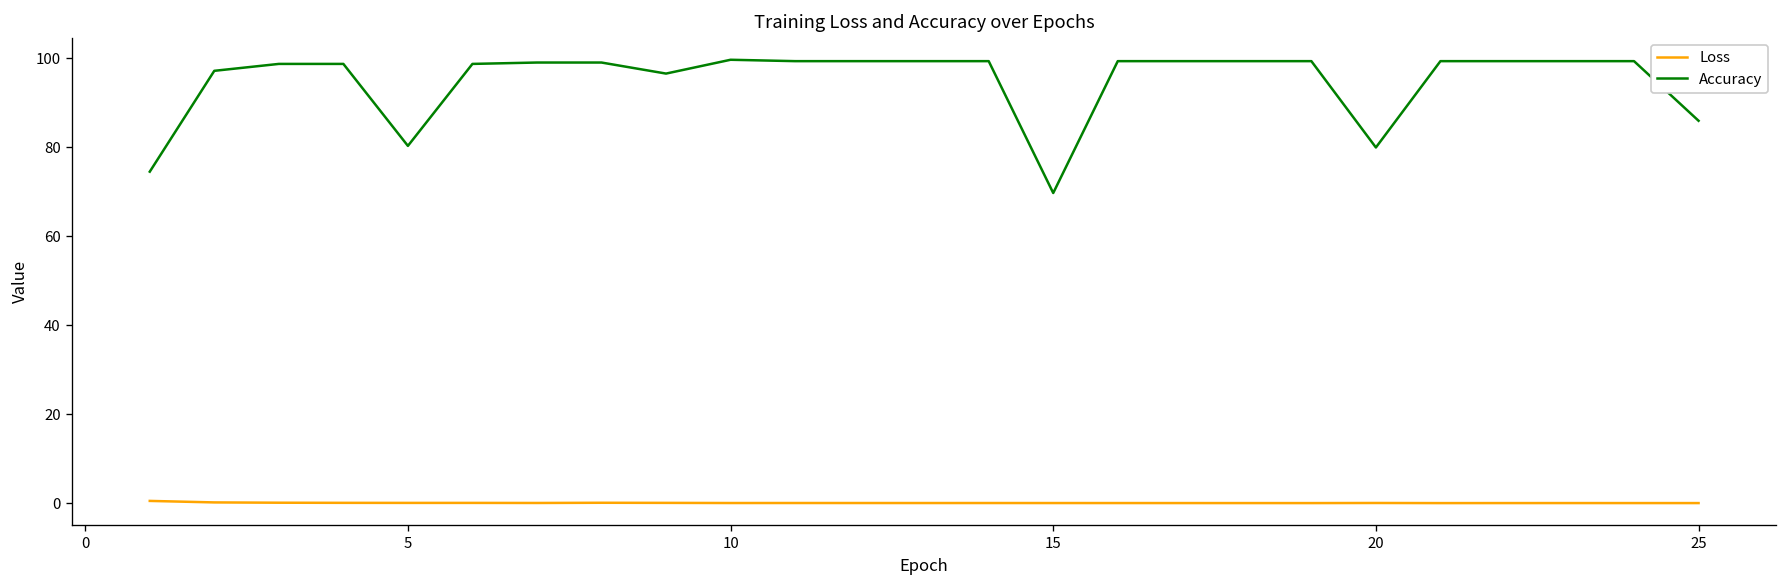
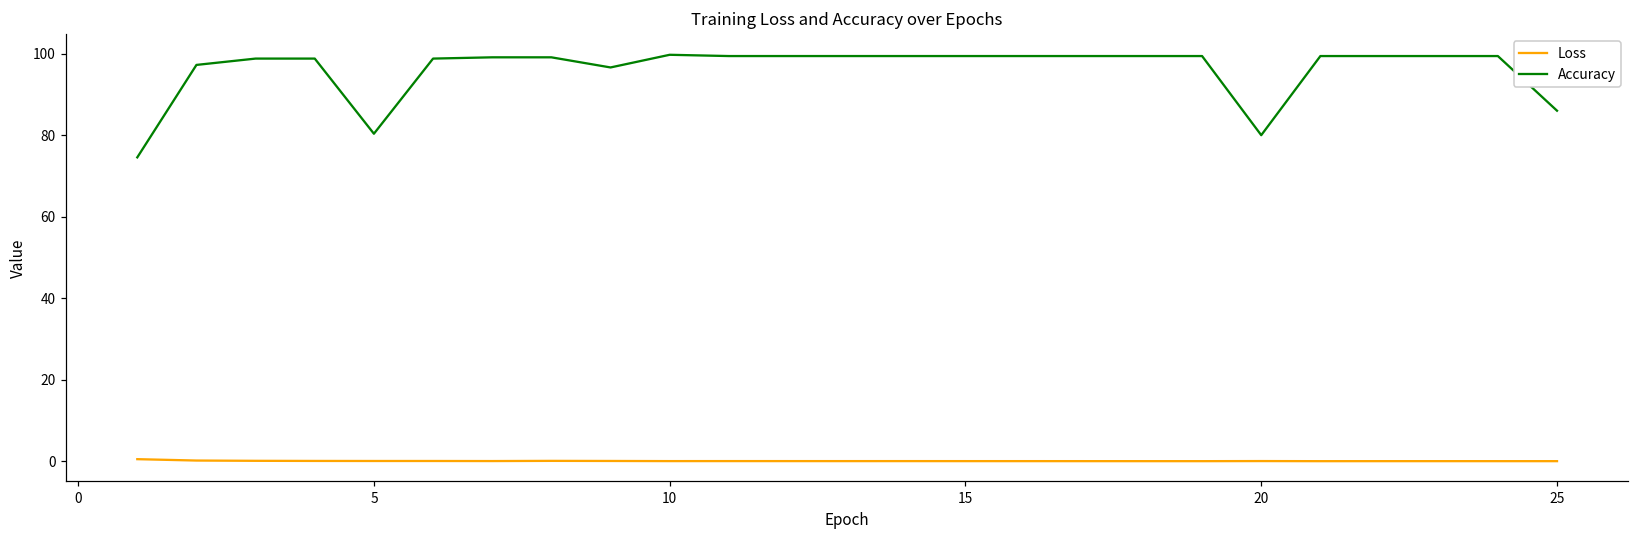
  {
    "Loss": {
      "5": 0,
      "10": 0,
      "15": 0,
      "20": 0,
      "25": 0
    },
    "Accuracy": {
      "5": 80,
      "10": 100,
-     "15": 70,
+     "15": 99,
      "20": 80,
      "25": 86
    }
  }
